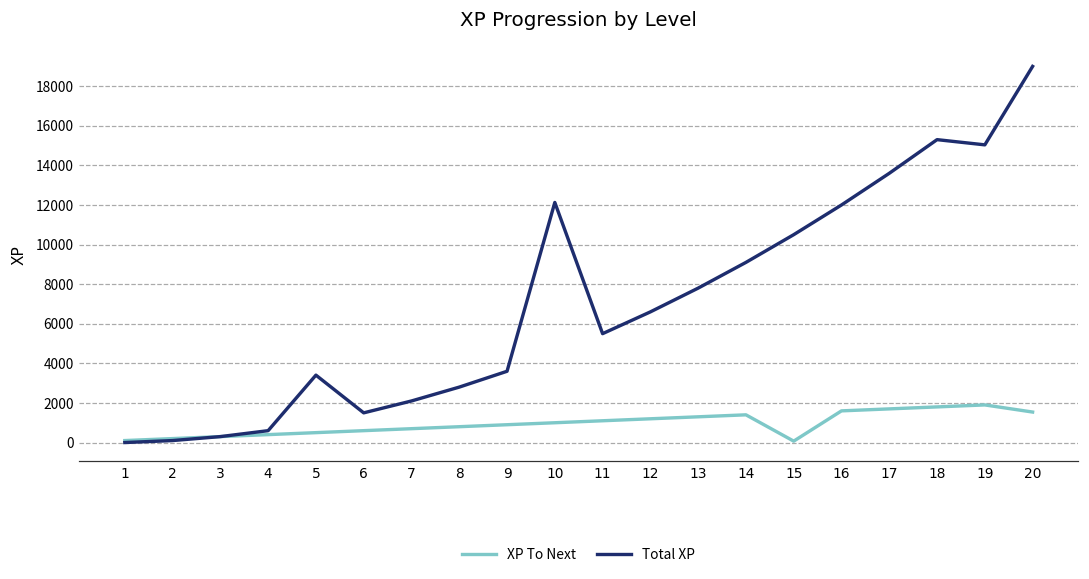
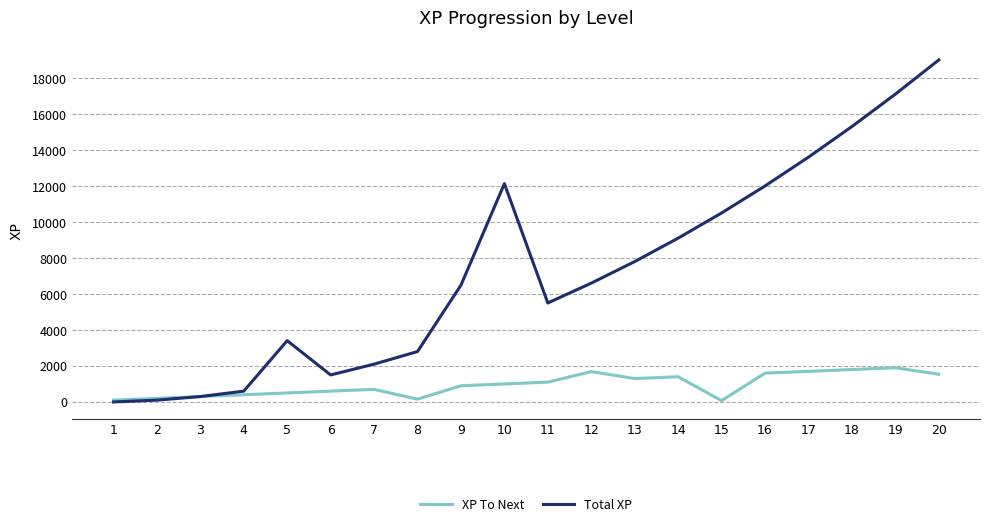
  {
    "XP To Next": {
      "4": 400,
      "5": 500,
      "6": 600,
      "7": 700,
-     "8": 800,
+     "8": 200,
      "9": 900,
      "10": 1000,
      "11": 1100,
-     "12": 1200,
+     "12": 1700,
      "13": 1300,
      "14": 1400,
      "15": 100,
      "16": 1600,
      "17": 1700,
      "18": 1800,
      "19": 1900,
      "20": 1500
    },
    "Total XP": {
      "4": 600,
      "5": 3400,
      "6": 1500,
      "7": 2100,
      "8": 2800,
-     "9": 3600,
+     "9": 6500,
      "10": 12100,
      "11": 5500,
      "12": 6600,
      "13": 7800,
      "14": 9100,
      "15": 10500,
      "16": 12000,
      "17": 13600,
      "18": 15300,
-     "19": 15000,
+     "19": 17100,
      "20": 19000
    }
  }
